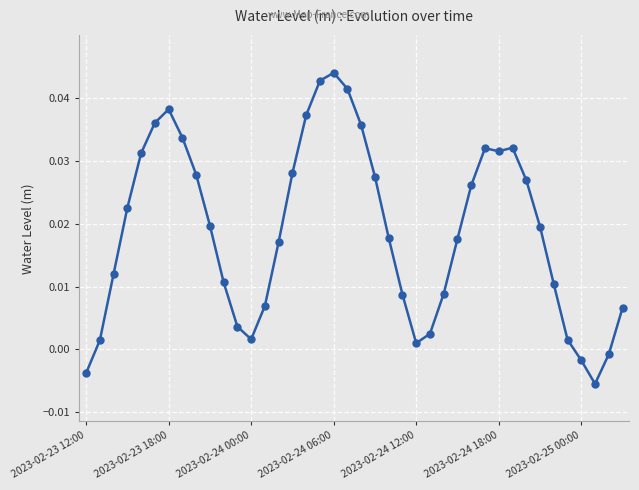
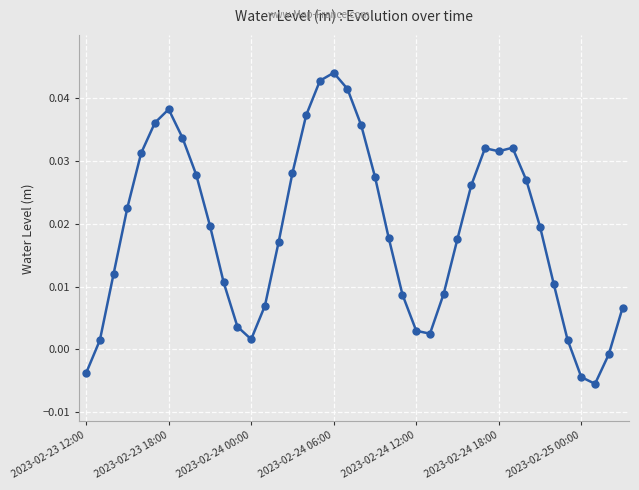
  {
    "2023-02-23 12:00": -0.004,
    "2023-02-23 18:00": 0.038,
    "2023-02-24 00:00": 0.002,
    "2023-02-24 06:00": 0.044,
-   "2023-02-24 12:00": 0.001,
+   "2023-02-24 12:00": 0.003,
    "2023-02-24 18:00": 0.032,
-   "2023-02-25 00:00": -0.002
+   "2023-02-25 00:00": -0.004
  }
